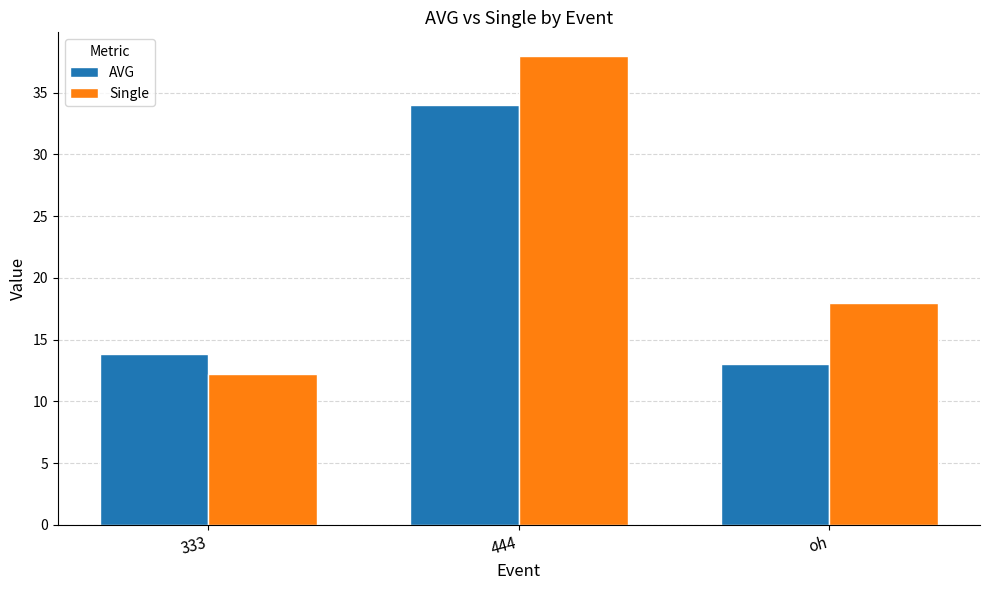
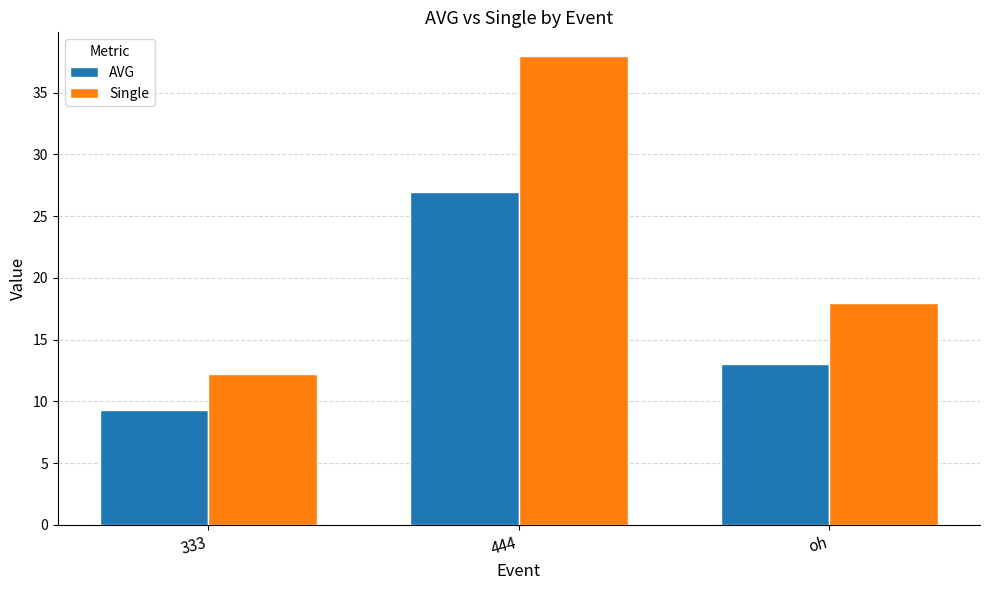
  {
    "AVG": {
-     "333": 13.8,
-     "444": 34,
+     "333": 9.3,
+     "444": 27,
      "oh": 13.0
    },
    "Single": {
      "333": 12.2,
      "444": 38.0,
      "oh": 18.0
    }
  }
